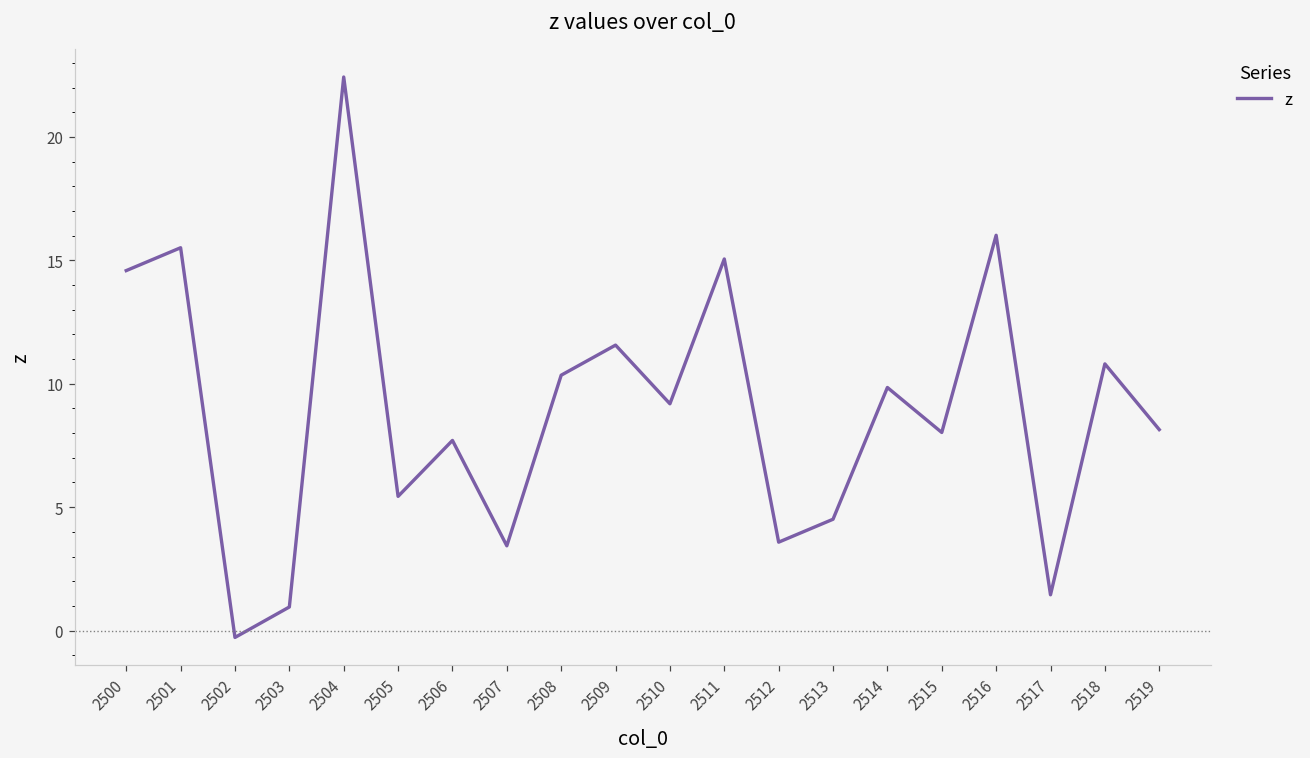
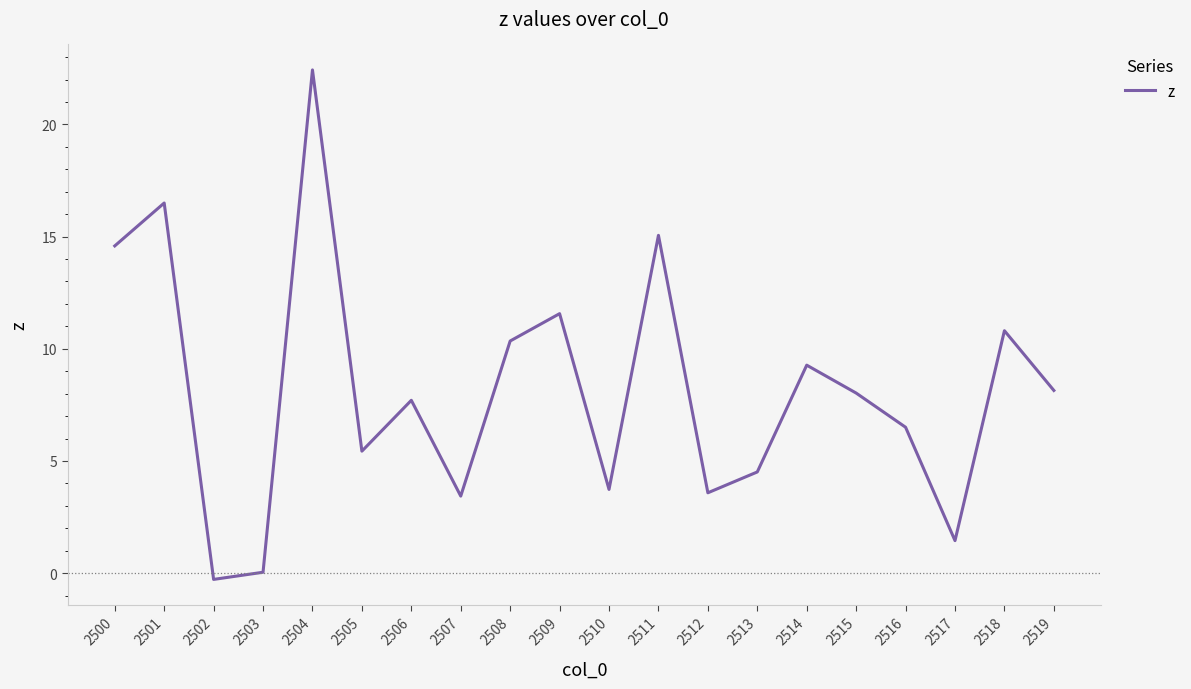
  {
    "2500": 14.6,
-   "2501": 15.5,
+   "2501": 16.5,
    "2502": -0.3,
-   "2503": 1.0,
+   "2503": 0.0,
    "2504": 22.4,
    "2505": 5.4,
    "2506": 7.7,
    "2507": 3.4,
    "2508": 10.3,
    "2509": 11.6,
-   "2510": 9.2,
+   "2510": 3.7,
    "2511": 15.1,
    "2512": 3.6,
    "2513": 4.5,
-   "2514": 9.8,
+   "2514": 9.3,
    "2515": 8.0,
-   "2516": 16.0,
+   "2516": 6.5,
    "2517": 1.4,
    "2518": 10.8,
    "2519": 8.1
  }
